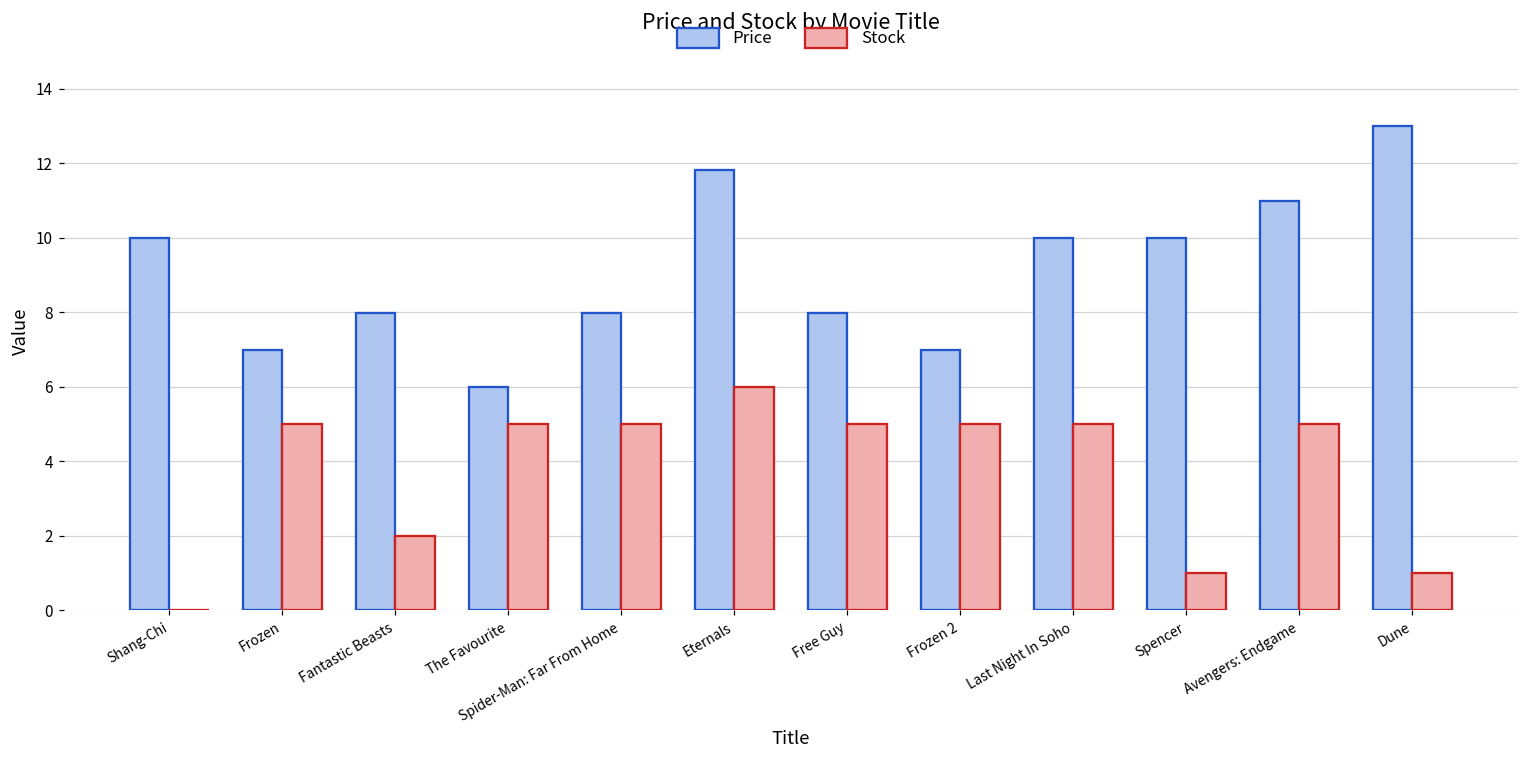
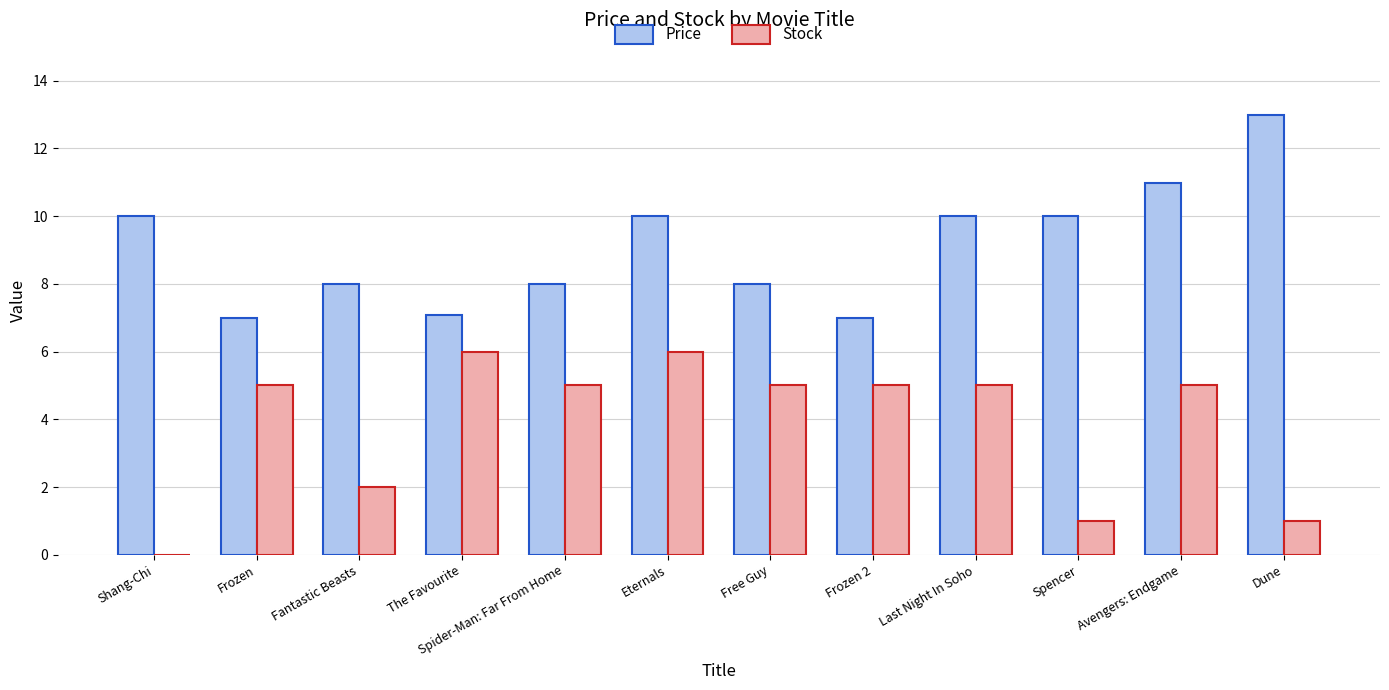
  {
    "Price": {
      "Shang-Chi": 10.0,
      "Frozen": 7.0,
      "Fantastic Beasts": 8.0,
-     "The Favourite": 6.0,
+     "The Favourite": 7.1,
      "Spider-Man: Far From Home": 8.0,
-     "Eternals": 11.8,
+     "Eternals": 10.0,
      "Free Guy": 8.0,
      "Frozen 2": 7.0,
      "Last Night In Soho": 10.0,
      "Spencer": 10.0,
      "Avengers: Endgame": 11.0,
      "Dune": 13.0
    },
    "Stock": {
      "Shang-Chi": 0,
      "Frozen": 5,
      "Fantastic Beasts": 2,
-     "The Favourite": 5,
+     "The Favourite": 6,
      "Spider-Man: Far From Home": 5,
      "Eternals": 6,
      "Free Guy": 5,
      "Frozen 2": 5,
      "Last Night In Soho": 5,
      "Spencer": 1,
      "Avengers: Endgame": 5,
      "Dune": 1
    }
  }
